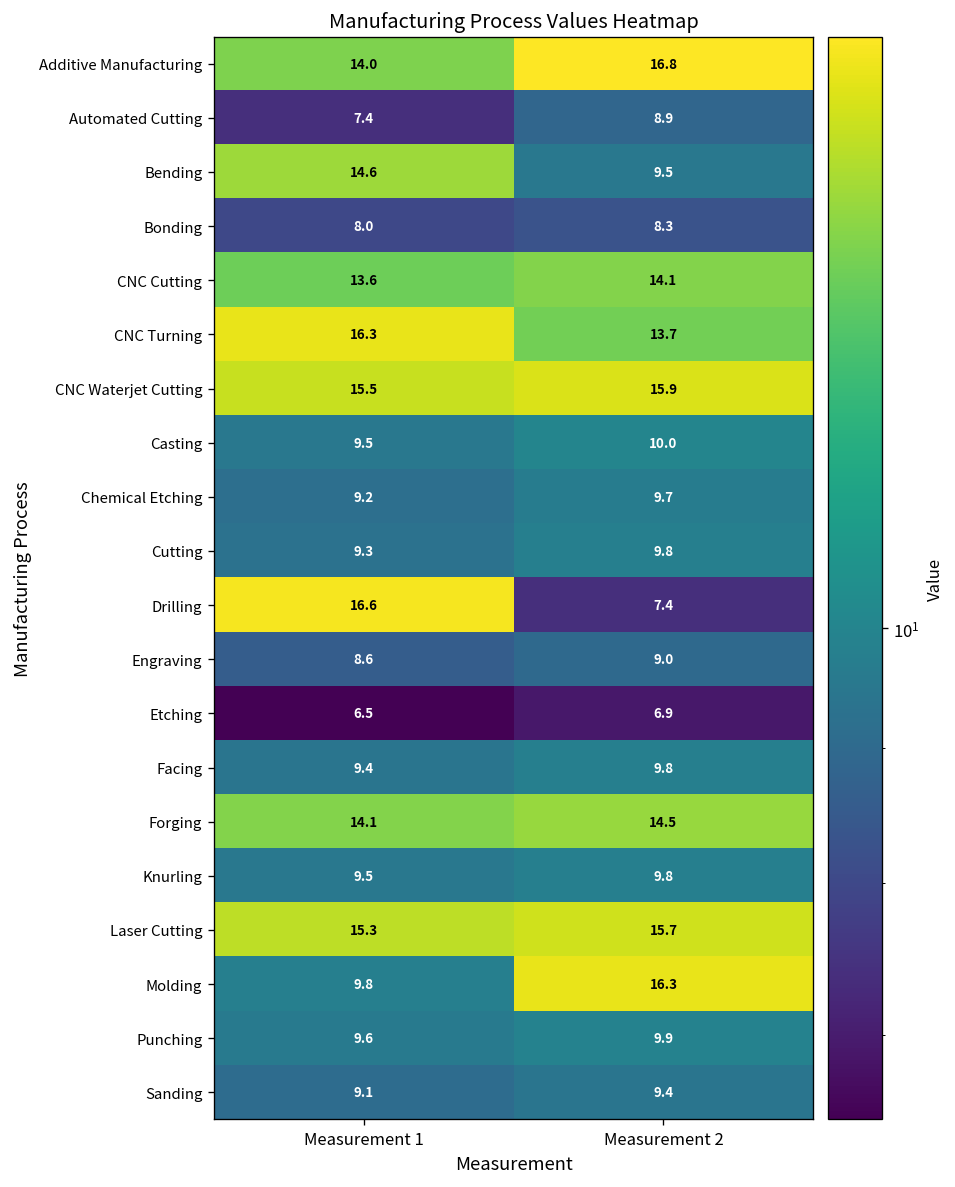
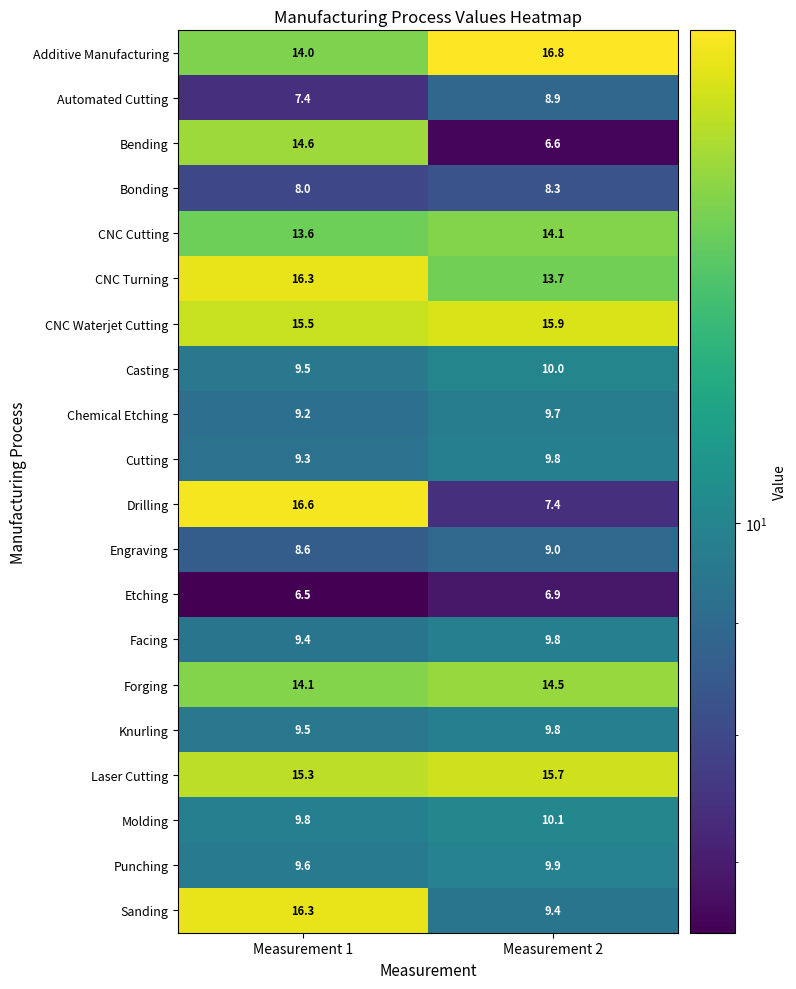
  {
    "Additive Manufacturing": {
      "Measurement 1": 14.0,
      "Measurement 2": 16.8
    },
    "Automated Cutting": {
      "Measurement 1": 7.4,
      "Measurement 2": 8.9
    },
    "Bending": {
      "Measurement 1": 14.6,
-     "Measurement 2": 9.5
+     "Measurement 2": 6.6
    },
    "Bonding": {
      "Measurement 1": 8.0,
      "Measurement 2": 8.3
    },
    "CNC Cutting": {
      "Measurement 1": 13.6,
      "Measurement 2": 14.1
    },
    "CNC Turning": {
      "Measurement 1": 16.3,
      "Measurement 2": 13.7
    },
    "CNC Waterjet Cutting": {
      "Measurement 1": 15.5,
      "Measurement 2": 15.9
    },
    "Casting": {
      "Measurement 1": 9.5,
      "Measurement 2": 10.0
    },
    "Chemical Etching": {
      "Measurement 1": 9.2,
      "Measurement 2": 9.7
    },
    "Cutting": {
      "Measurement 1": 9.3,
      "Measurement 2": 9.8
    },
    "Drilling": {
      "Measurement 1": 16.6,
      "Measurement 2": 7.4
    },
    "Engraving": {
      "Measurement 1": 8.6,
      "Measurement 2": 9.0
    },
    "Etching": {
      "Measurement 1": 6.5,
      "Measurement 2": 6.9
    },
    "Facing": {
      "Measurement 1": 9.4,
      "Measurement 2": 9.8
    },
    "Forging": {
      "Measurement 1": 14.1,
      "Measurement 2": 14.5
    },
    "Knurling": {
      "Measurement 1": 9.5,
      "Measurement 2": 9.8
    },
    "Laser Cutting": {
      "Measurement 1": 15.3,
      "Measurement 2": 15.7
    },
    "Molding": {
      "Measurement 1": 9.8,
-     "Measurement 2": 16.3
+     "Measurement 2": 10.1
    },
    "Punching": {
      "Measurement 1": 9.6,
      "Measurement 2": 9.9
    },
    "Sanding": {
-     "Measurement 1": 9.1,
+     "Measurement 1": 16.3,
      "Measurement 2": 9.4
    }
  }
